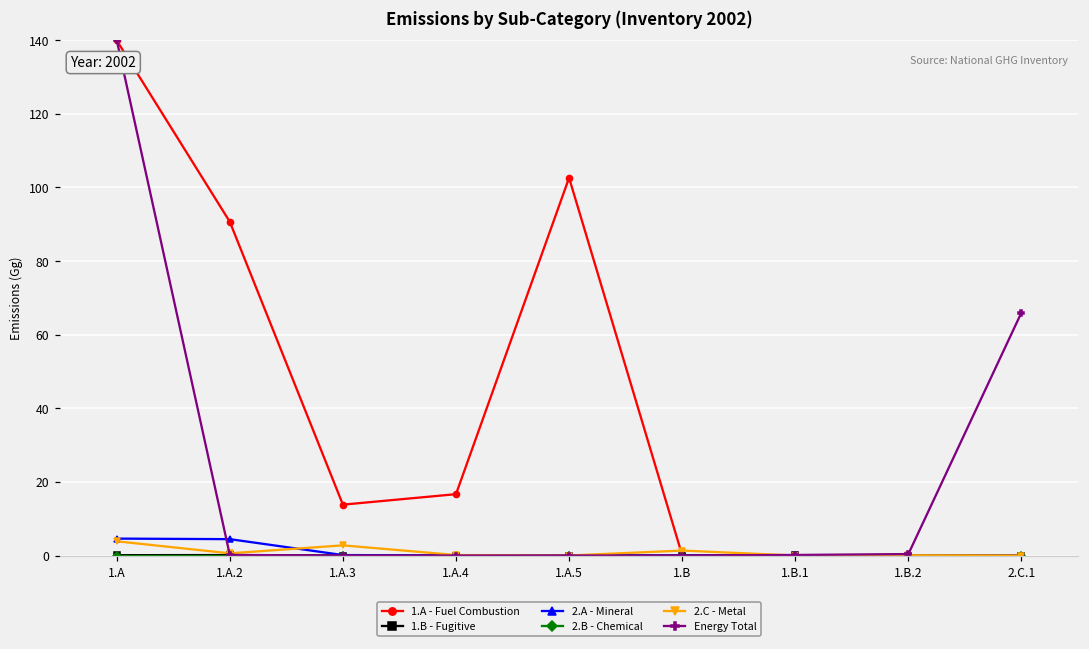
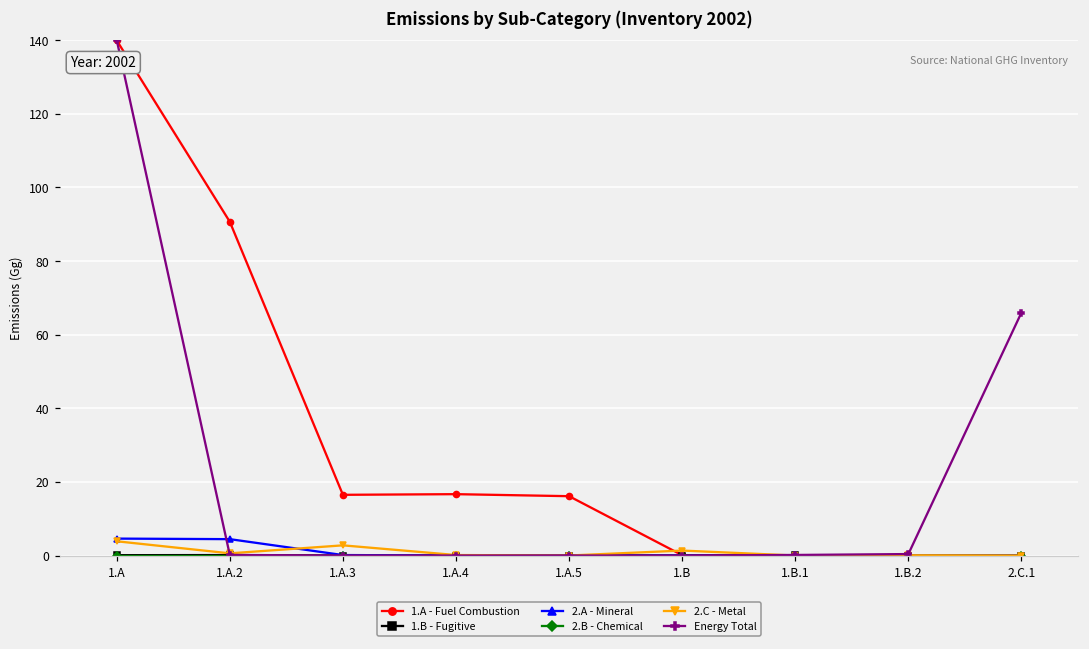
  {
    "1.A - Fuel Combustion": {
      "1.A.2": 91,
-     "1.A.3": 14,
+     "1.A.3": 16,
      "1.A.4": 17,
-     "1.A.5": 103
+     "1.A.5": 16
    },
    "2.A - Mineral": {
      "1.A.2": 4
    },
    "2.C - Metal": {
      "1.A.3": 3,
      "1.B": 1
    },
    "Energy Total": {
      "2.C.1": 66
    }
  }
